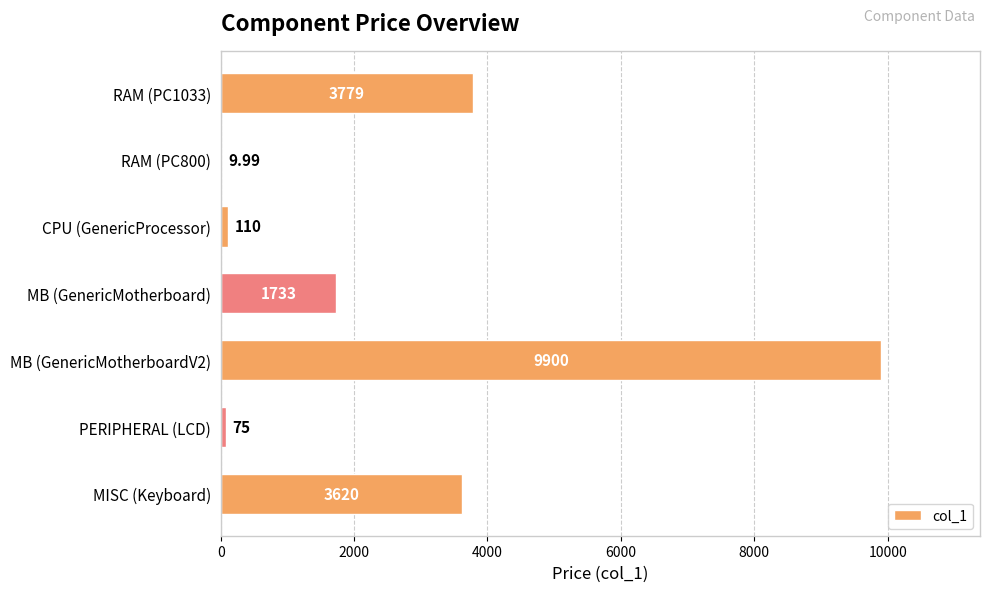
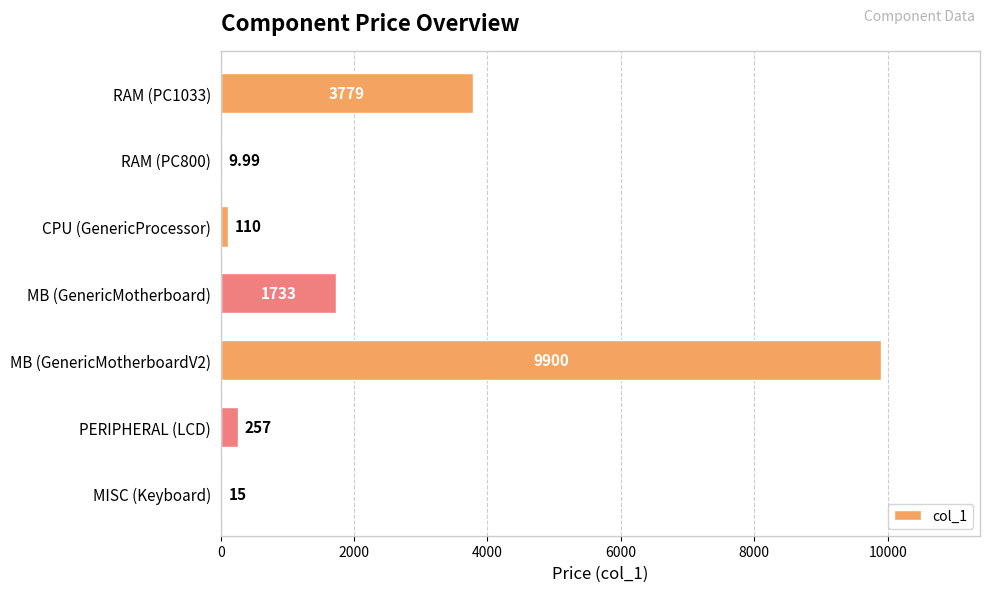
  {
    "RAM (PC1033)": 3779,
    "RAM (PC800)": 9.99,
    "CPU (GenericProcessor)": 110,
    "MB (GenericMotherboard)": 1733,
    "MB (GenericMotherboardV2)": 9900,
-   "PERIPHERAL (LCD)": 75,
-   "MISC (Keyboard)": 3620
+   "PERIPHERAL (LCD)": 257,
+   "MISC (Keyboard)": 15
  }
